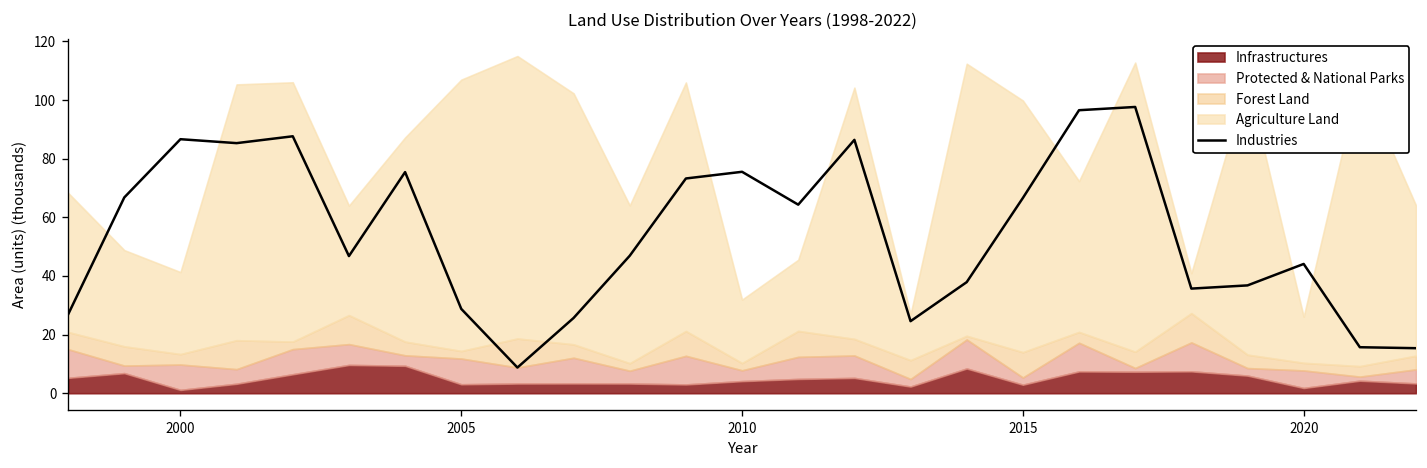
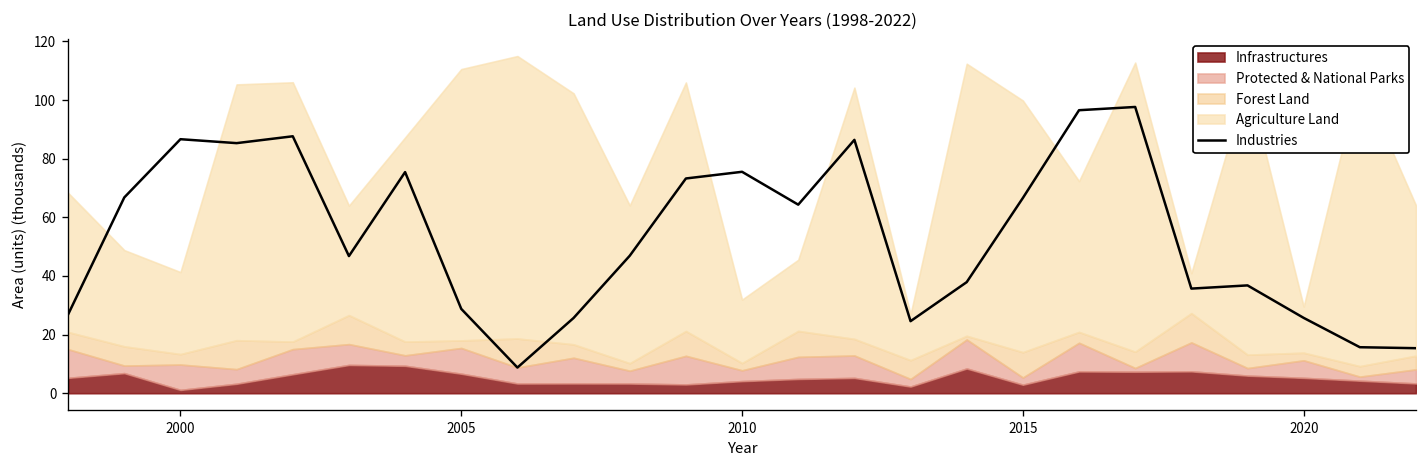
  {
    "Industries": {
      "2000": 87,
      "2005": 29,
      "2010": 76,
      "2015": 67,
-     "2020": 44
+     "2020": 26
    },
    "Infrastructures": {
      "2000": 1,
-     "2005": 3,
+     "2005": 7,
      "2010": 4,
      "2015": 3,
-     "2020": 2
+     "2020": 5
    }
  }
